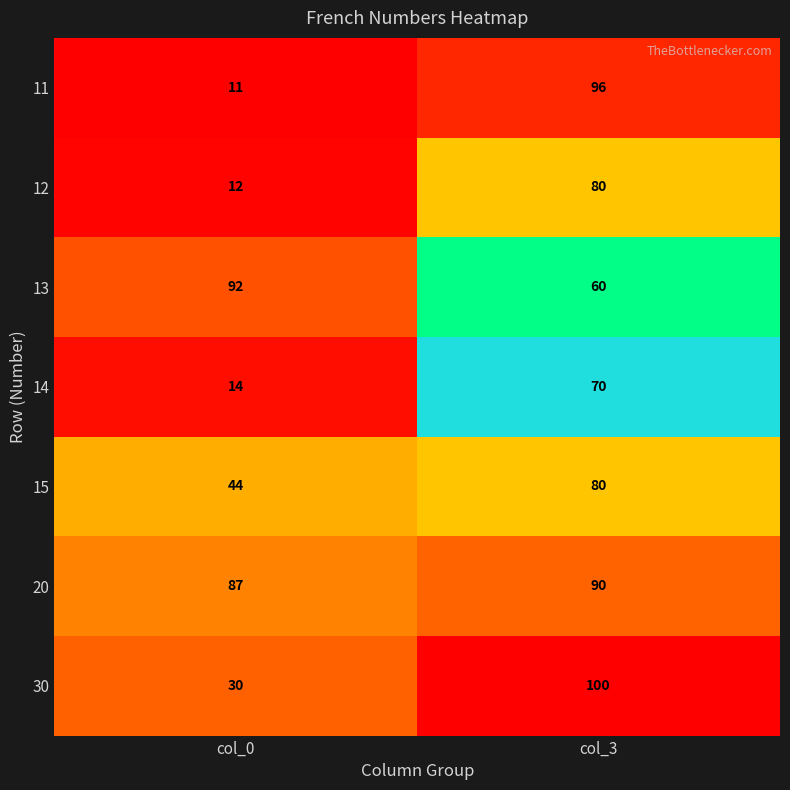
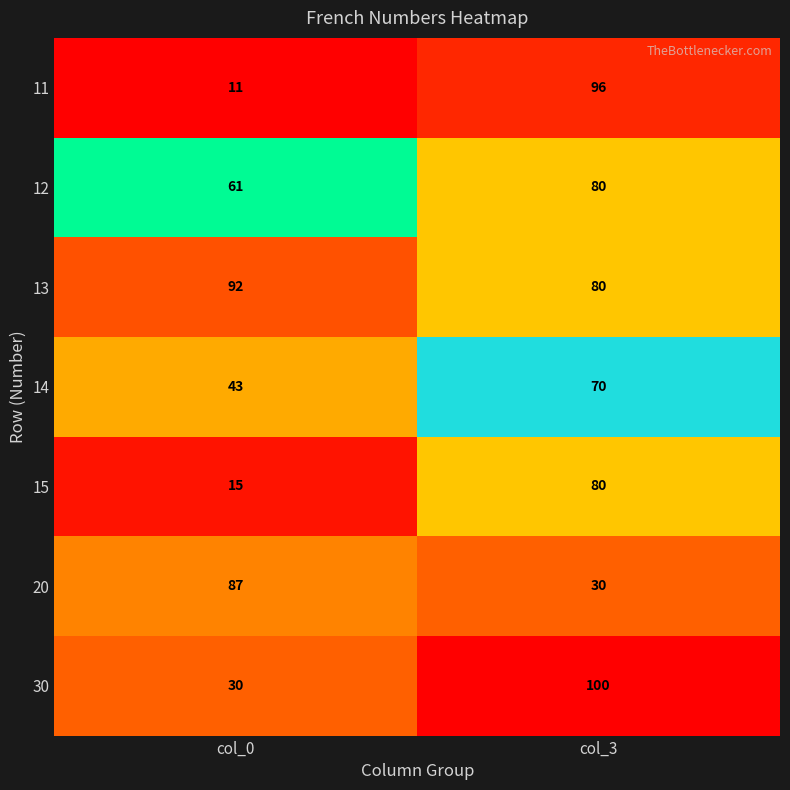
  {
    "11": {
      "col_0": 11
    },
    "12": {
-     "col_0": 12,
+     "col_0": 61,
      "col_3": 80
    },
    "13": {
      "col_0": 92,
-     "col_3": 60
+     "col_3": 80
    },
    "14": {
-     "col_0": 14,
+     "col_0": 43,
      "col_3": 70
    },
    "15": {
-     "col_0": 44,
+     "col_0": 15,
      "col_3": 80
    },
    "20": {
      "col_0": 87,
-     "col_3": 90
+     "col_3": 30
    },
    "30": {
      "col_0": 30,
      "col_3": 100
    }
  }
